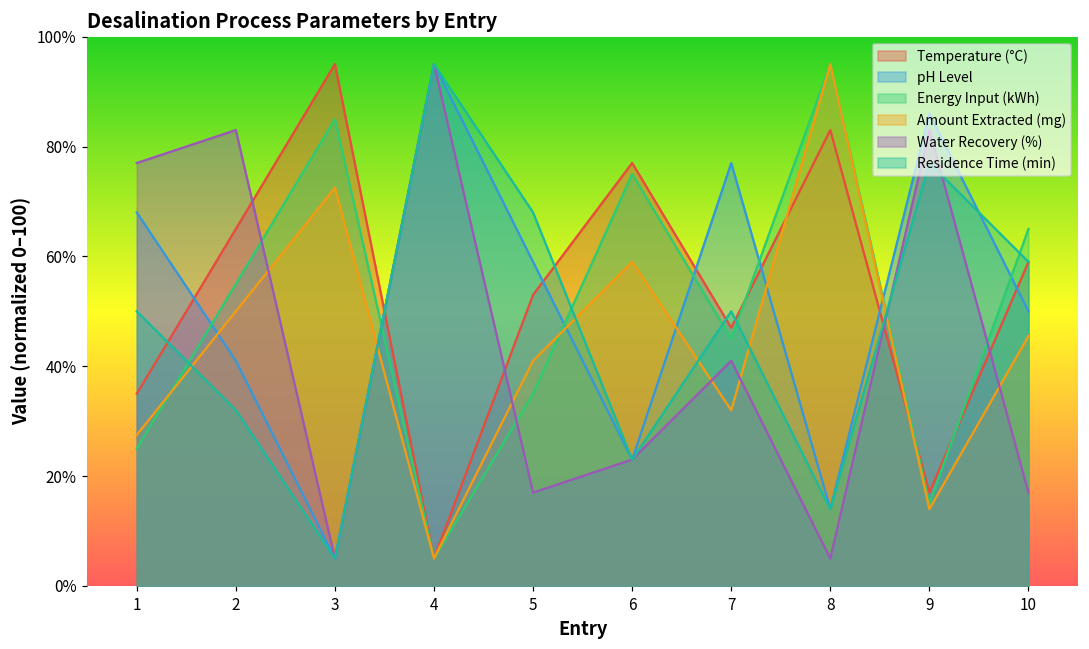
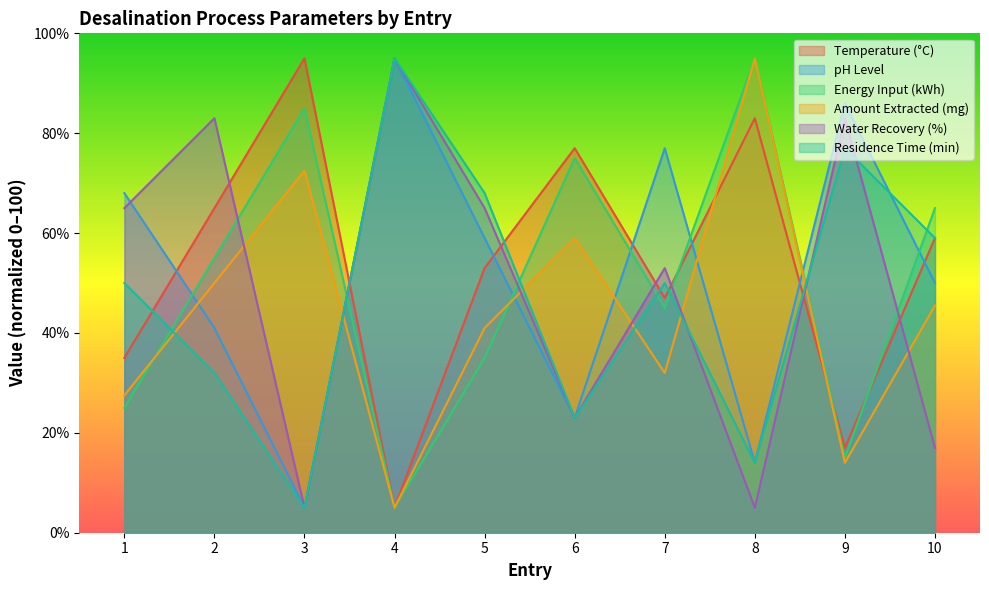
  {
    "Water Recovery (%)": {
-     "1": "77%",
+     "1": "65%",
      "2": "83%",
-     "5": "17%",
-     "7": "41%",
+     "5": "65%",
+     "7": "53%",
      "8": "5%",
      "10": "17%"
    }
  }
